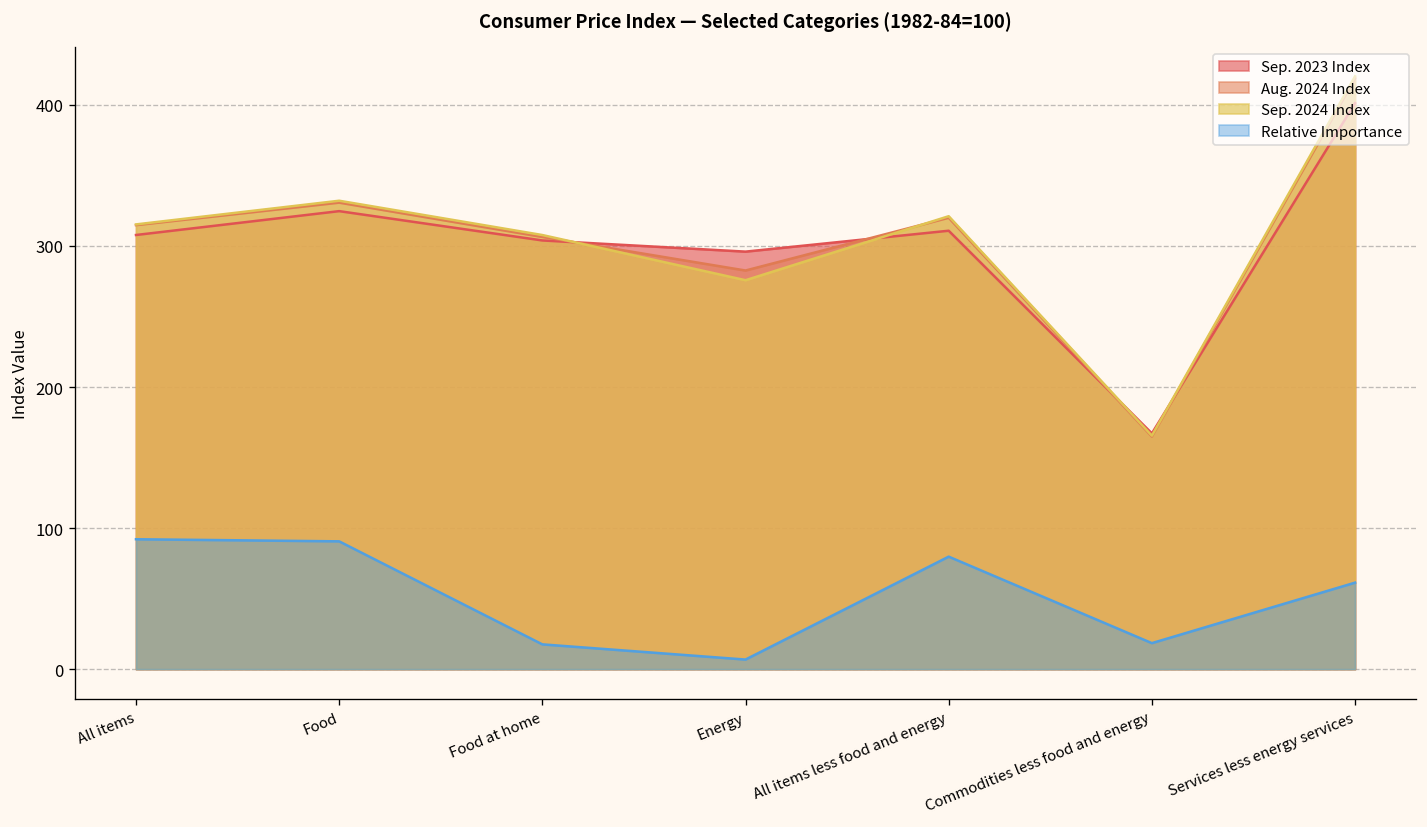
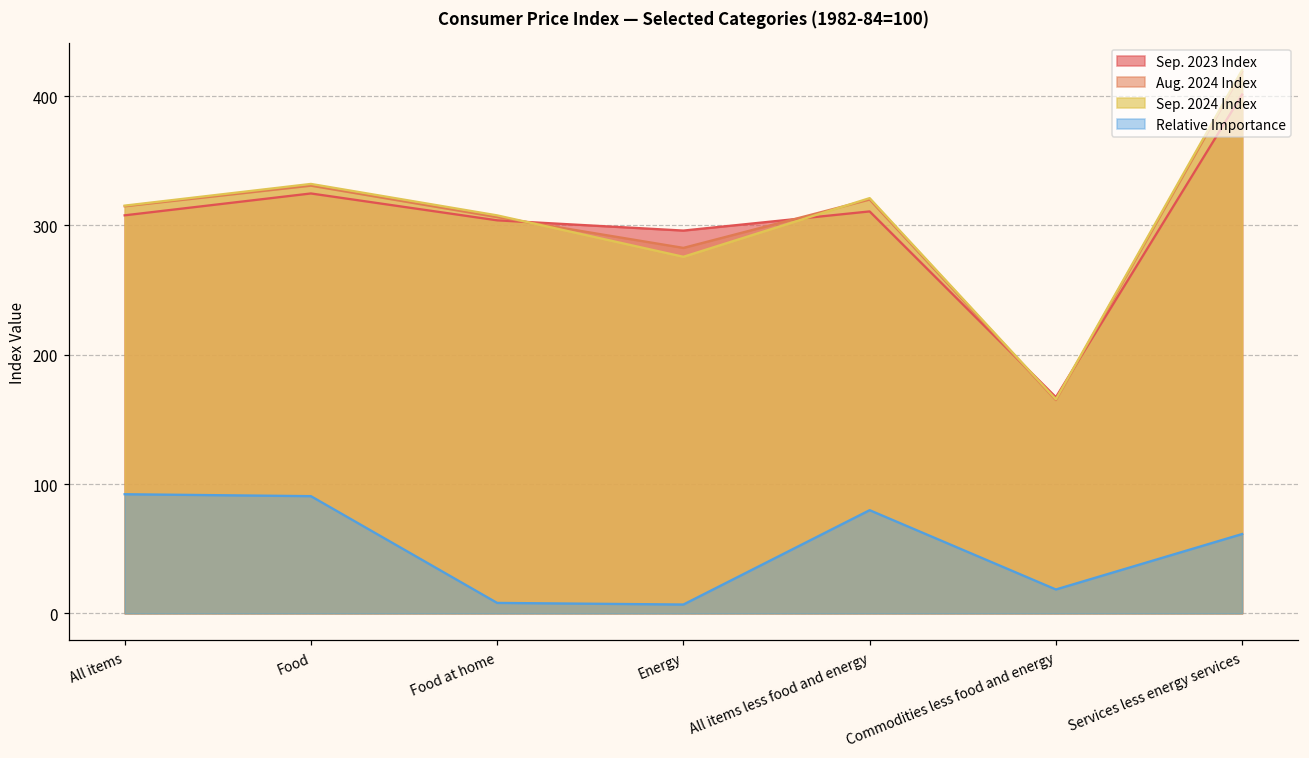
  {
    "Relative Importance": {
      "All items": 92,
      "Food": 91,
-     "Food at home": 18,
+     "Food at home": 8,
      "Energy": 7,
      "All items less food and energy": 80,
      "Commodities less food and energy": 18,
      "Services less energy services": 61
    }
  }
